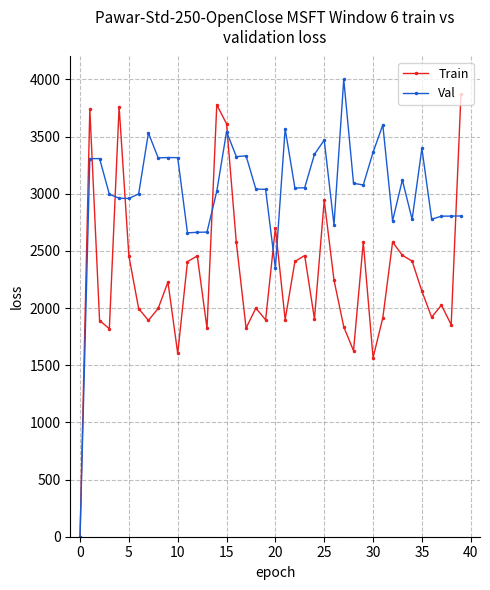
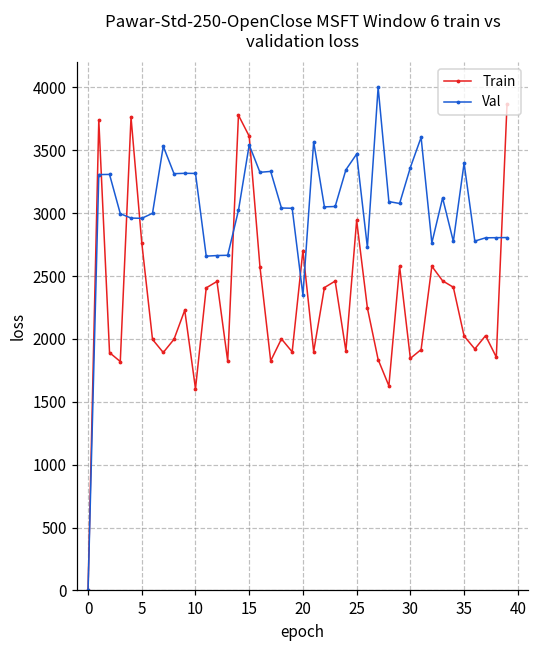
  {
    "Train": {
-     "5": 2460,
+     "5": 2770,
      "10": 1600,
      "15": 3610,
      "20": 2700,
      "25": 2940,
-     "30": 1570,
-     "35": 2150
+     "30": 1850,
+     "35": 2020
    },
    "Val": {
      "5": 2960,
      "10": 3320,
      "15": 3540,
      "20": 2350,
      "25": 3470,
      "30": 3360,
      "35": 3400
    }
  }
